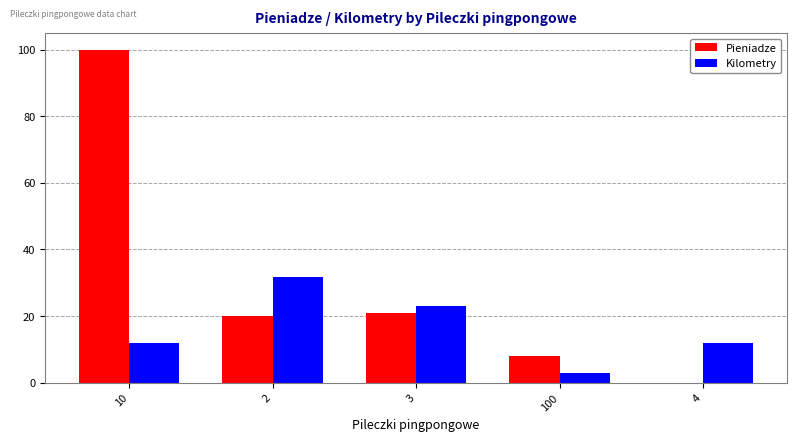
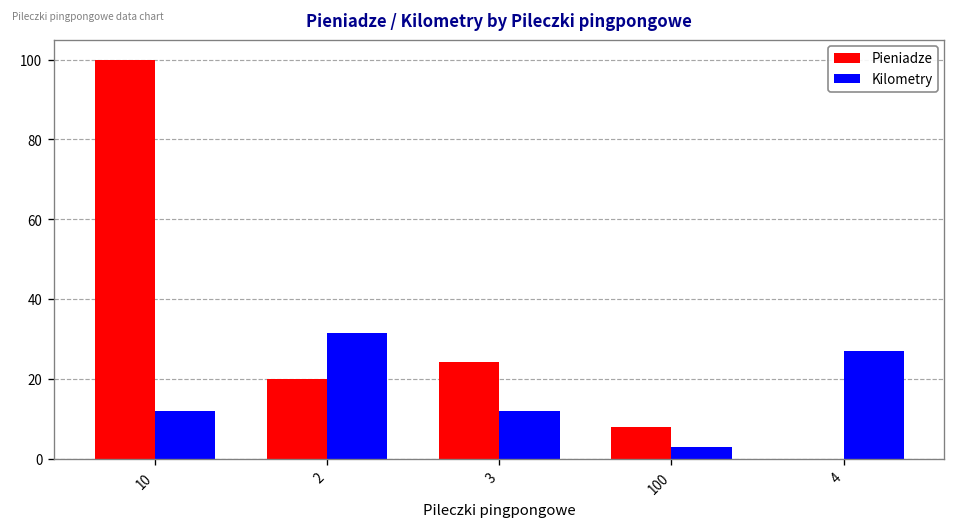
  {
    "Pieniadze": {
      "10": 100,
      "2": 20,
-     "3": 21,
+     "3": 24,
      "100": 8,
      "4": 0
    },
    "Kilometry": {
      "10": 12,
      "2": 32,
-     "3": 23,
+     "3": 12,
      "100": 3,
-     "4": 12
+     "4": 27
    }
  }
